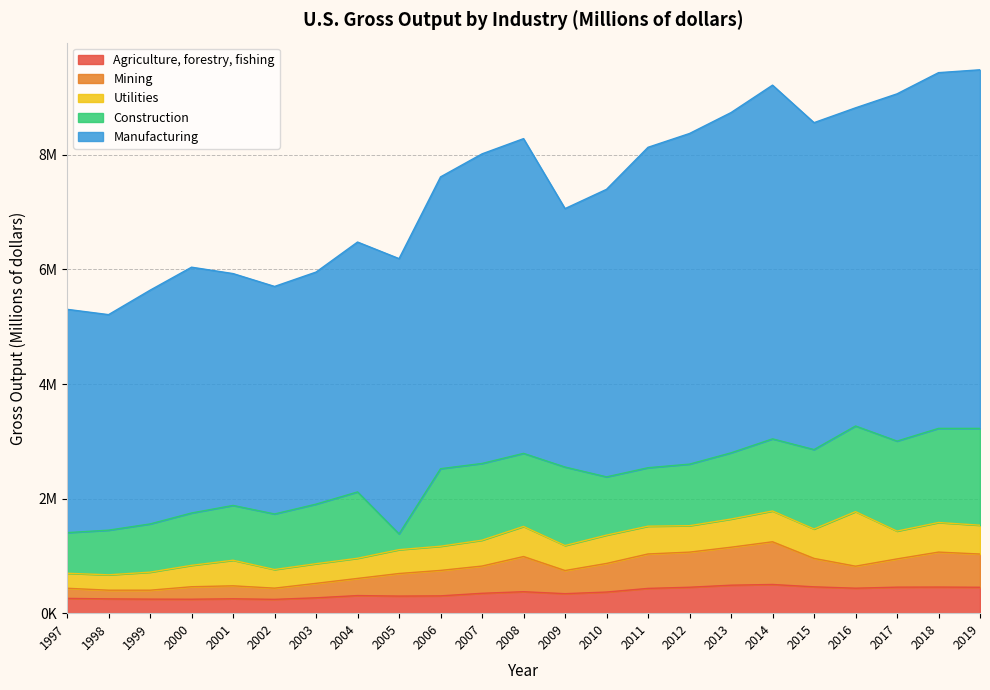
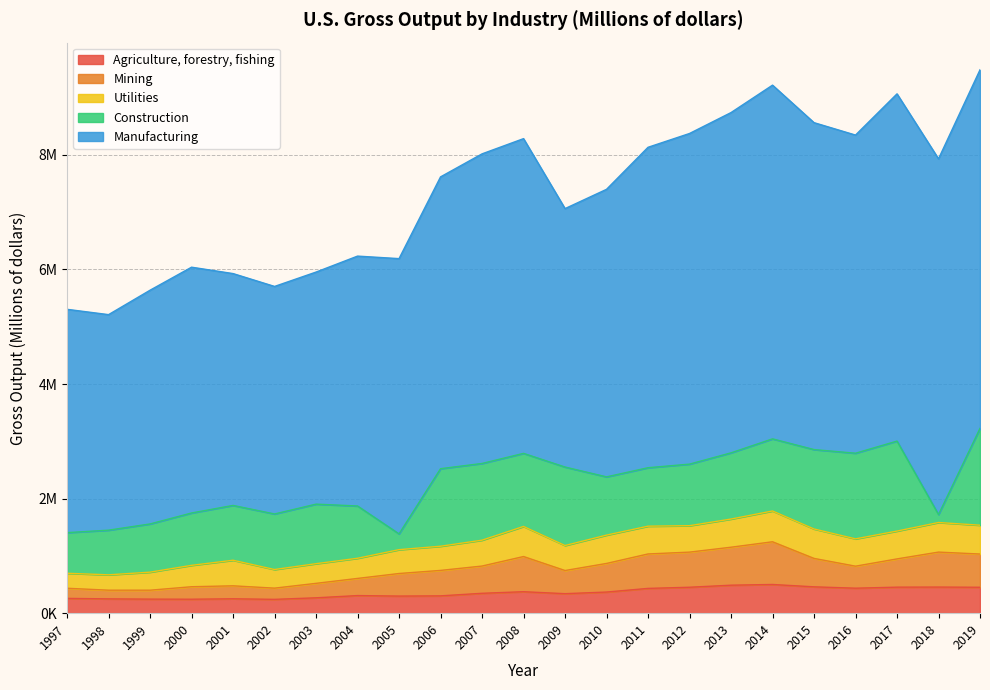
  {
    "Utilities": {
      "1997": 300000,
      "1998": 300000,
      "1999": 300000,
      "2000": 400000,
      "2001": 400000,
      "2002": 300000,
      "2003": 300000,
      "2004": 400000,
      "2005": 400000,
      "2006": 400000,
      "2007": 500000,
      "2008": 500000,
      "2009": 400000,
      "2010": 500000,
      "2011": 500000,
      "2012": 500000,
      "2013": 500000,
      "2014": 500000,
      "2015": 500000,
-     "2016": 1000000,
+     "2016": 500000,
      "2017": 500000,
      "2018": 500000,
      "2019": 500000
    },
    "Construction": {
      "1997": 700000,
      "1998": 800000,
      "1999": 800000,
      "2000": 900000,
      "2001": 1000000,
      "2002": 1000000,
      "2003": 1000000,
-     "2004": 1200000,
+     "2004": 900000,
      "2005": 300000,
      "2006": 1400000,
      "2007": 1300000,
      "2008": 1300000,
      "2009": 1400000,
      "2010": 1000000,
      "2011": 1000000,
      "2012": 1100000,
      "2013": 1200000,
      "2014": 1300000,
      "2015": 1400000,
      "2016": 1500000,
      "2017": 1600000,
-     "2018": 1600000,
+     "2018": 100000,
      "2019": 1700000
    },
    "Manufacturing": {
      "1997": 3900000,
      "1998": 3800000,
      "1999": 4100000,
      "2000": 4300000,
      "2001": 4000000,
      "2002": 4000000,
      "2003": 4100000,
      "2004": 4400000,
      "2005": 4800000,
      "2006": 5100000,
      "2007": 5400000,
      "2008": 5500000,
      "2009": 4500000,
      "2010": 5000000,
      "2011": 5600000,
      "2012": 5800000,
      "2013": 5900000,
      "2014": 6200000,
      "2015": 5700000,
      "2016": 5600000,
      "2017": 6100000,
      "2018": 6200000,
      "2019": 6300000
    }
  }
